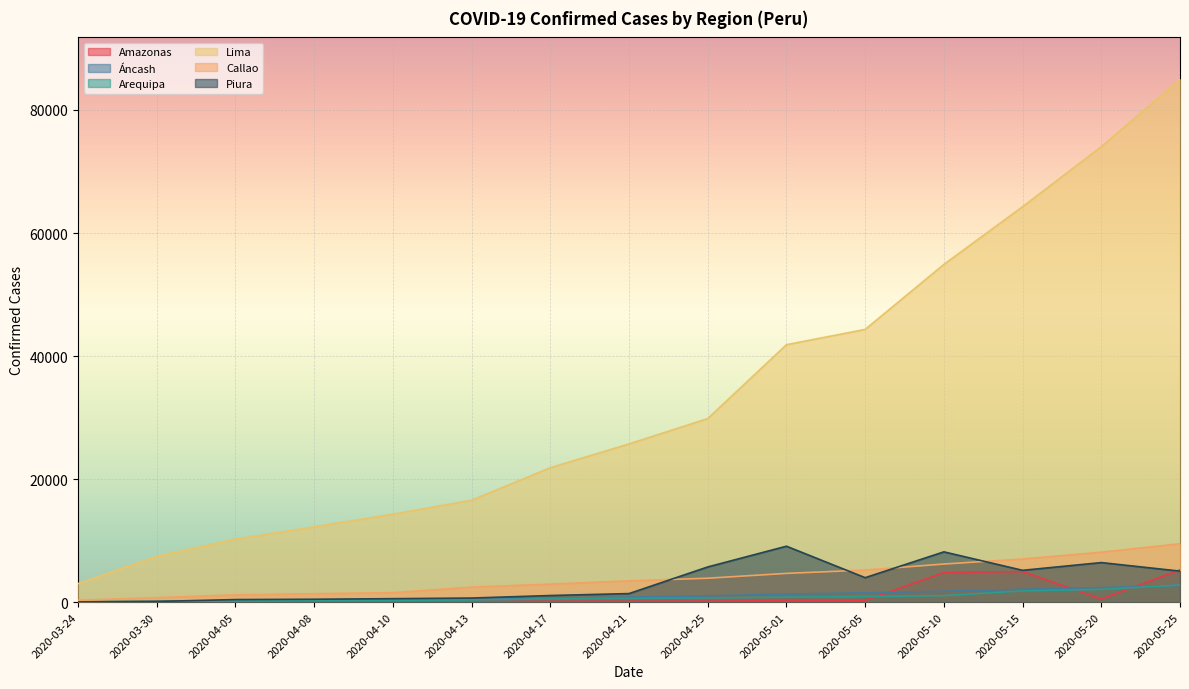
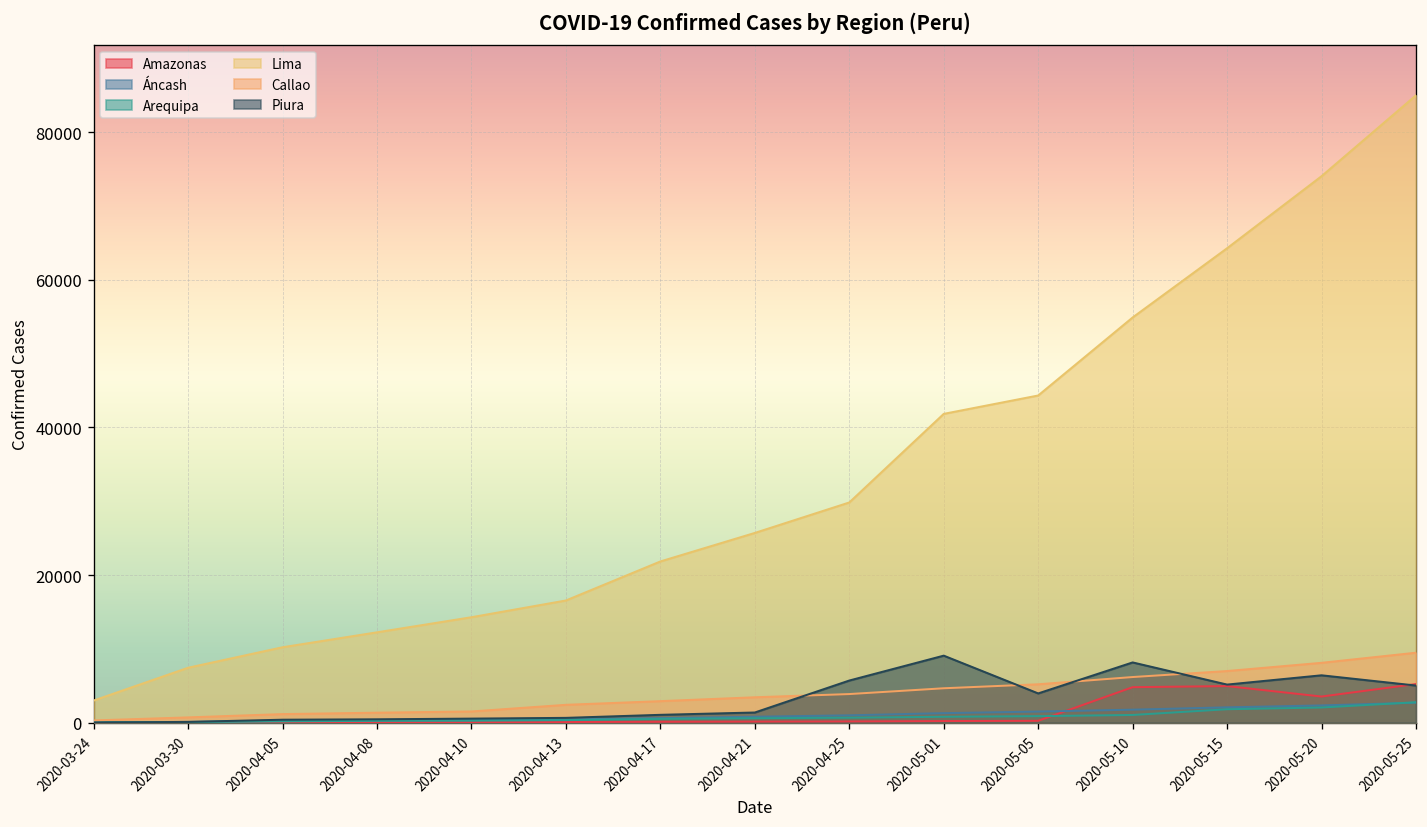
  {
    "Amazonas": {
      "2020-04-21": 0,
      "2020-04-25": 0,
      "2020-05-01": 0,
      "2020-05-05": 0,
      "2020-05-10": 5000,
-     "2020-05-20": 1000
+     "2020-05-20": 4000
    },
    "Piura": {
      "2020-04-17": 1000,
      "2020-04-21": 1000,
      "2020-04-25": 6000,
      "2020-05-01": 9000,
      "2020-05-05": 4000,
      "2020-05-10": 8000,
      "2020-05-20": 6000
    }
  }
